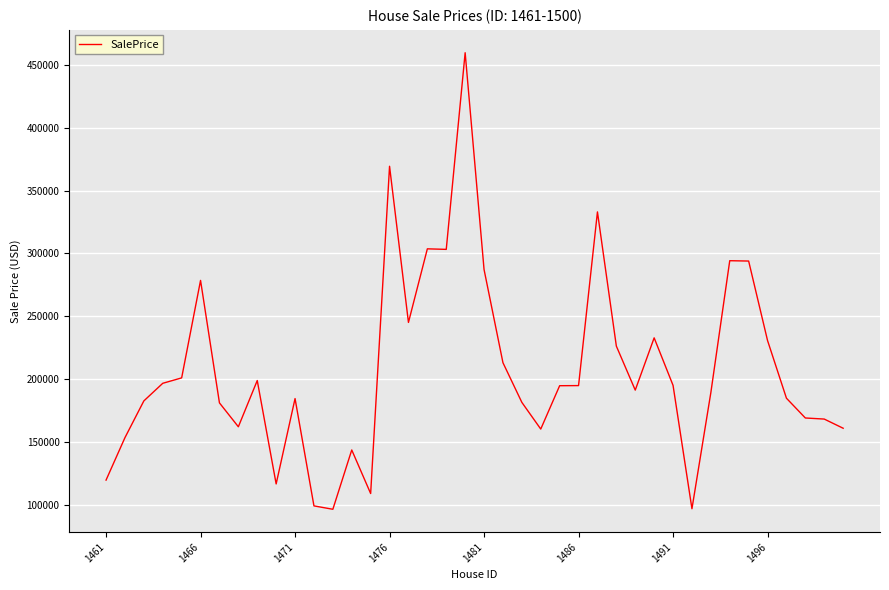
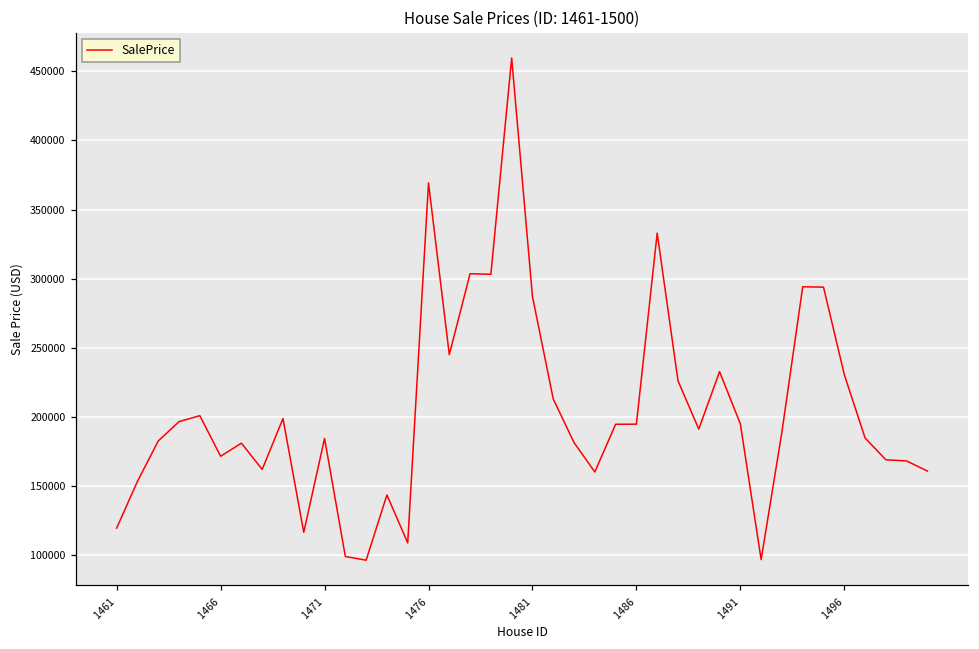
  {
    "1461": 120000,
-   "1466": 279000,
+   "1466": 172000,
    "1471": 185000,
    "1476": 369000,
    "1481": 287000,
    "1486": 195000,
    "1491": 195000,
    "1496": 231000
  }
